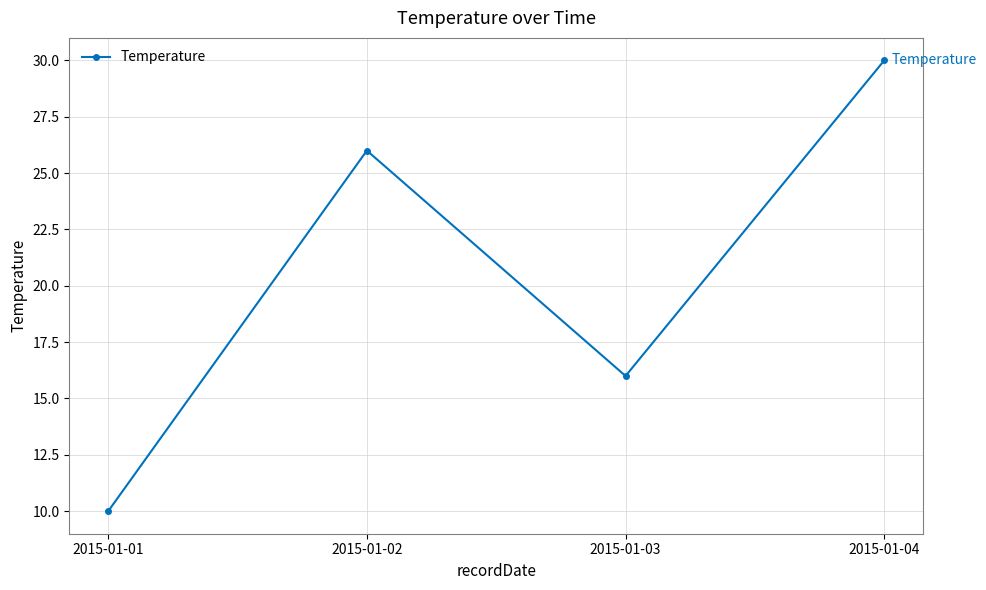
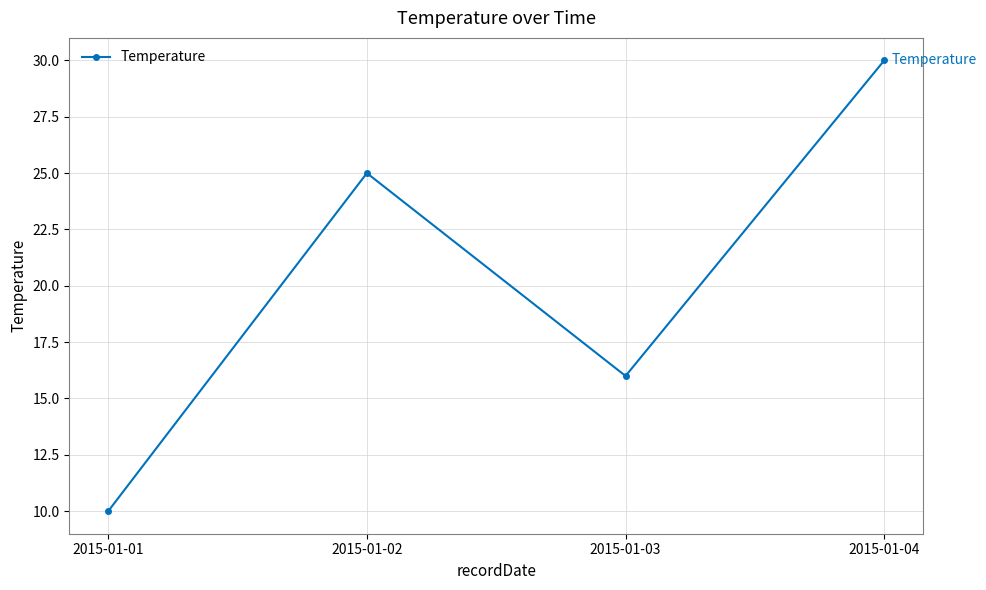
  {
    "2015-01-01": 10,
-   "2015-01-02": 26,
+   "2015-01-02": 25,
    "2015-01-03": 16,
    "2015-01-04": 30
  }
